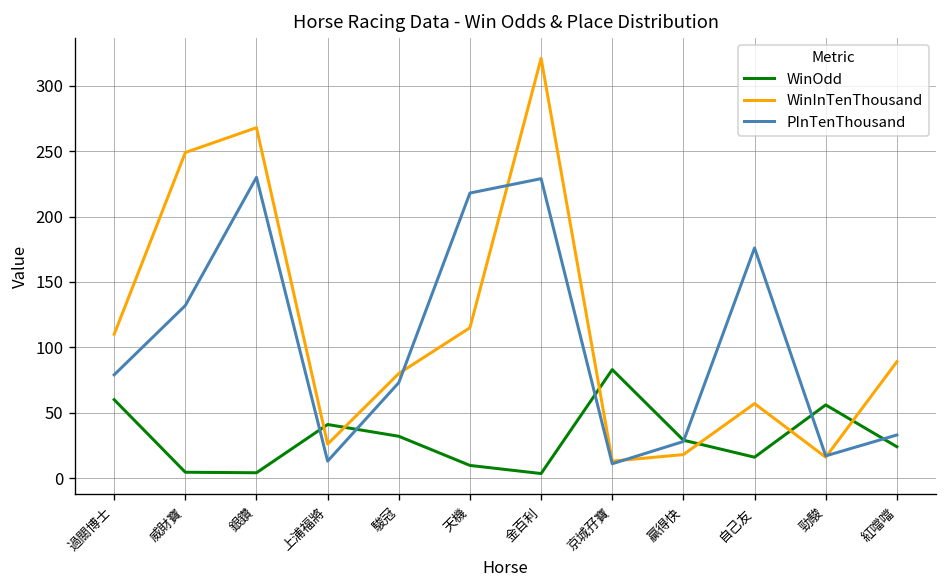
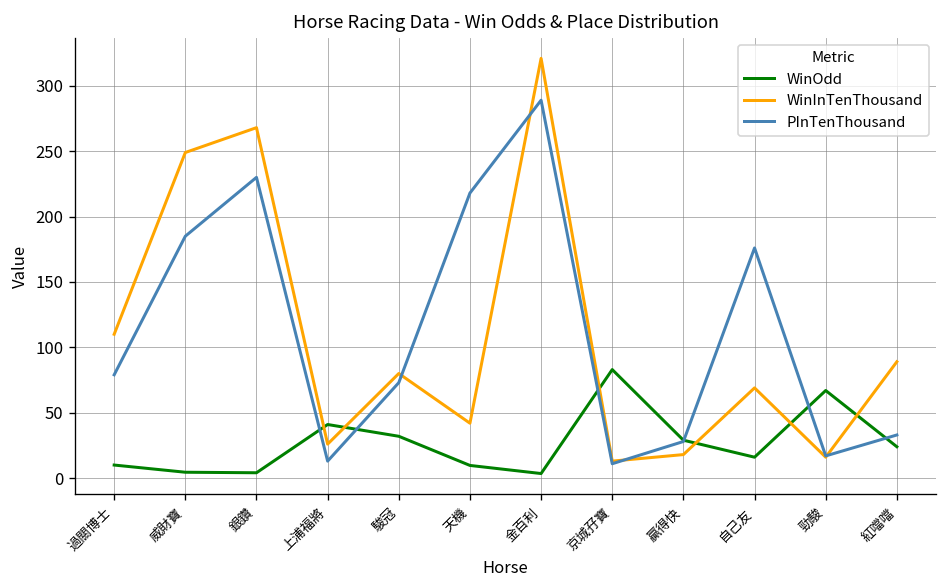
  {
    "WinOdd": {
-     "過關博士": 60,
+     "過關博士": 10,
      "威財寶": 5,
      "銀鑽": 4,
      "上浦福將": 41,
      "駿冠": 32,
      "天機": 10,
      "金百利": 4,
      "京城孖寶": 83,
      "自己友": 16,
-     "勁駿": 56,
+     "勁駿": 67,
      "紅噹噹": 24
    },
    "WinInTenThousand": {
      "過關博士": 110,
      "威財寶": 249,
      "銀鑽": 268,
      "上浦福將": 26,
      "駿冠": 80,
-     "天機": 115,
+     "天機": 42,
      "金百利": 321,
      "贏得快": 18,
-     "自己友": 57,
+     "自己友": 69,
      "紅噹噹": 89
    },
    "PInTenThousand": {
      "過關博士": 79,
-     "威財寶": 132,
+     "威財寶": 185,
      "銀鑽": 230,
      "上浦福將": 13,
      "駿冠": 73,
      "天機": 218,
-     "金百利": 229,
+     "金百利": 289,
      "自己友": 176,
      "紅噹噹": 33
    }
  }
